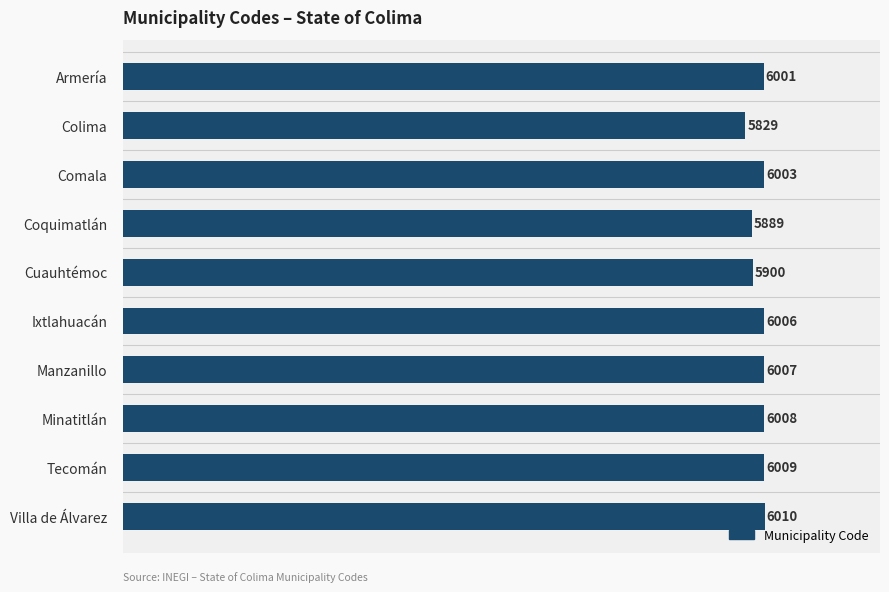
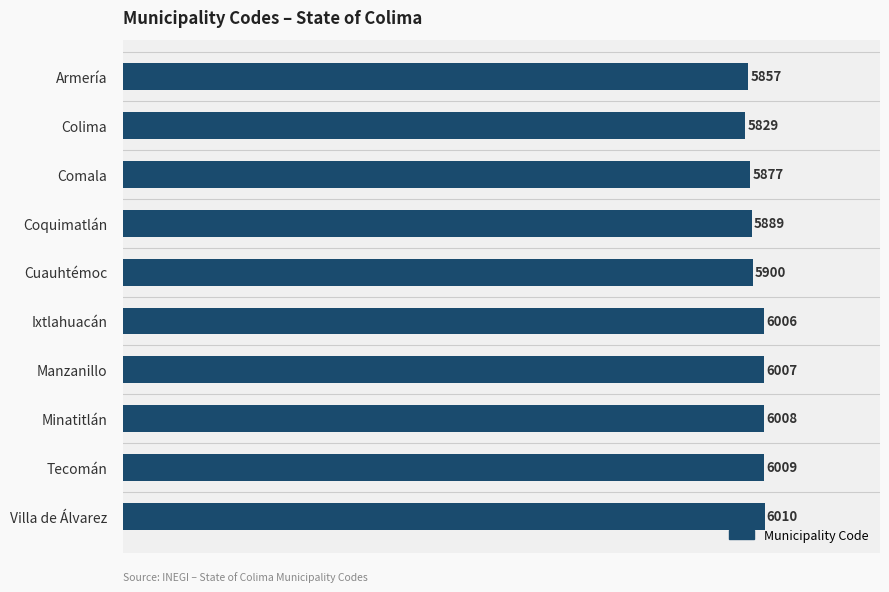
  {
-   "Armería": 6001,
+   "Armería": 5857,
    "Colima": 5829,
-   "Comala": 6003,
+   "Comala": 5877,
    "Coquimatlán": 5889,
    "Cuauhtémoc": 5900,
    "Ixtlahuacán": 6006,
    "Manzanillo": 6007,
    "Minatitlán": 6008,
    "Tecomán": 6009,
    "Villa de Álvarez": 6010
  }
